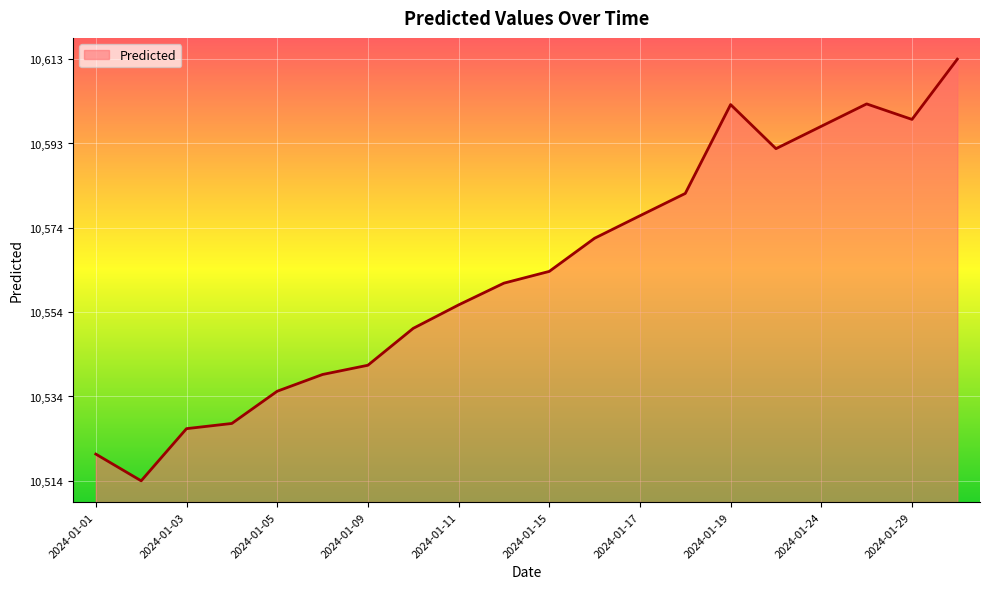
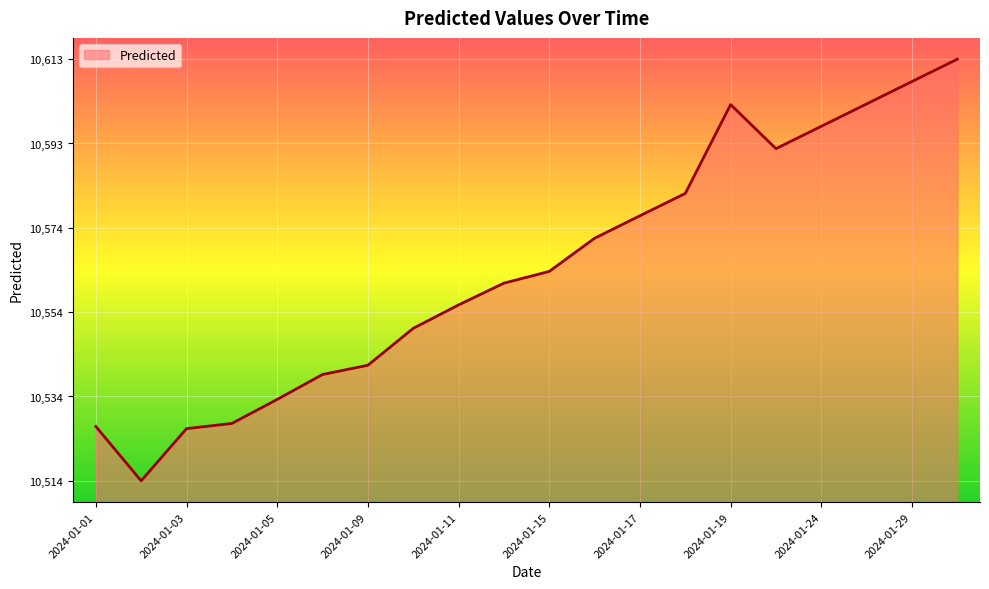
  {
-   "2024-01-01": "10,520",
+   "2024-01-01": "10,527",
    "2024-01-03": "10,526",
-   "2024-01-05": "10,535",
+   "2024-01-05": "10,533",
    "2024-01-09": "10,541",
    "2024-01-11": "10,556",
    "2024-01-15": "10,563",
    "2024-01-17": "10,576",
    "2024-01-19": "10,603",
    "2024-01-24": "10,598",
-   "2024-01-29": "10,599"
+   "2024-01-29": "10,608"
  }
